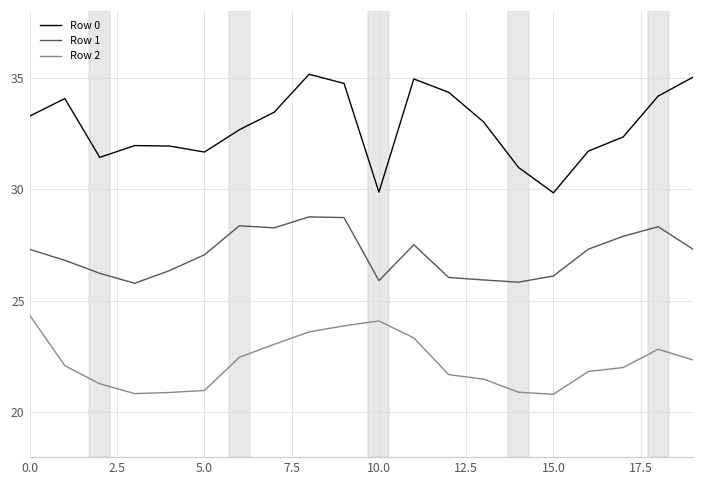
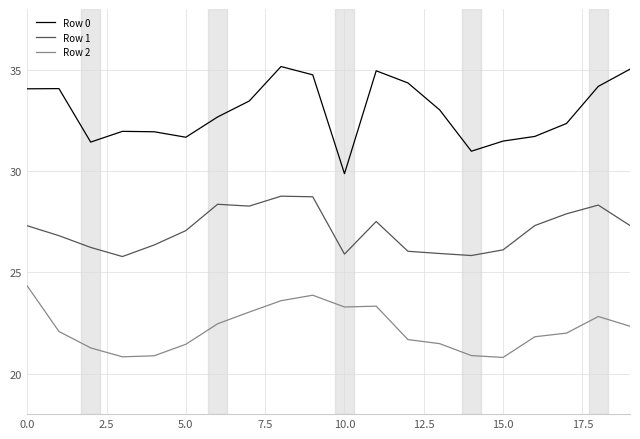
  {
    "Row 0": {
-     "0.0": 33.3,
+     "0.0": 34.1,
      "5.0": 31.7,
      "10.0": 29.9,
-     "15.0": 29.8
+     "15.0": 31.5
    },
    "Row 1": {
      "0.0": 27.3,
      "5.0": 27.1,
      "10.0": 25.9,
      "15.0": 26.1
    },
    "Row 2": {
      "0.0": 24.3,
-     "5.0": 21.0,
-     "10.0": 24.1,
+     "5.0": 21.5,
+     "10.0": 23.3,
      "15.0": 20.8
    }
  }
